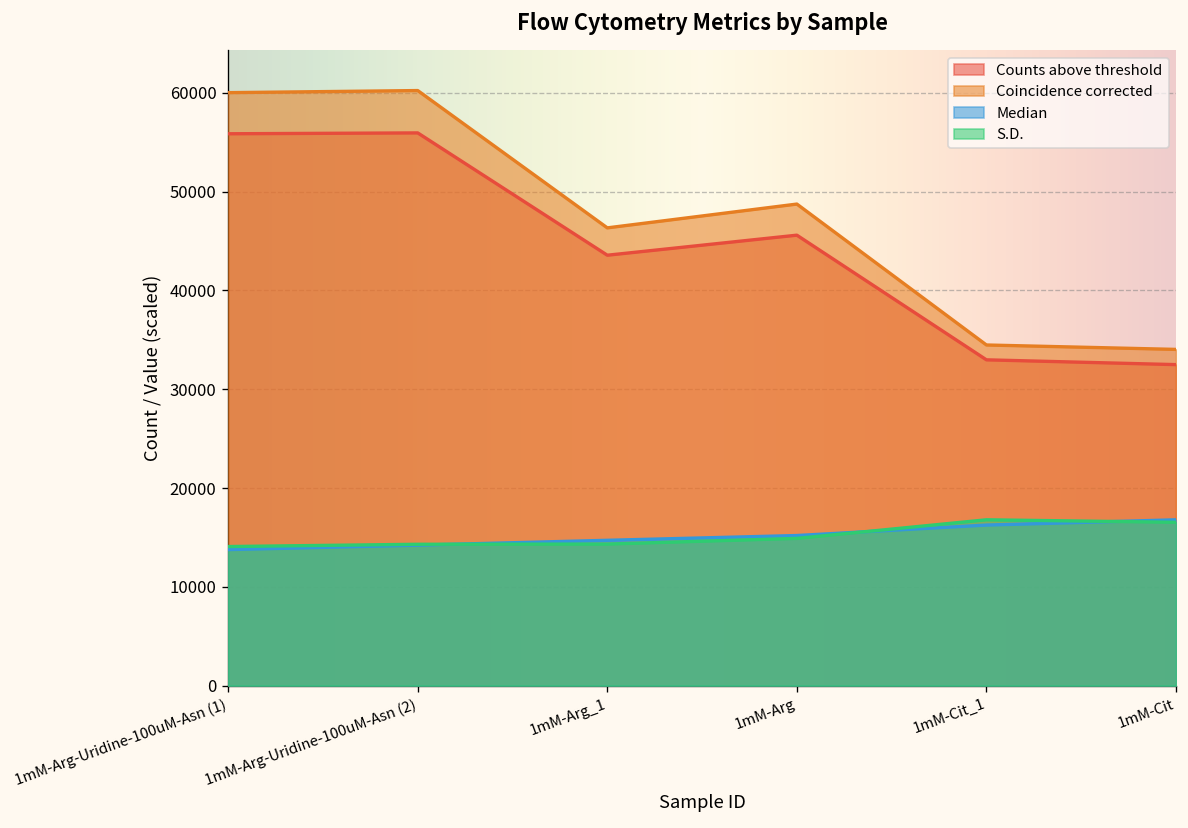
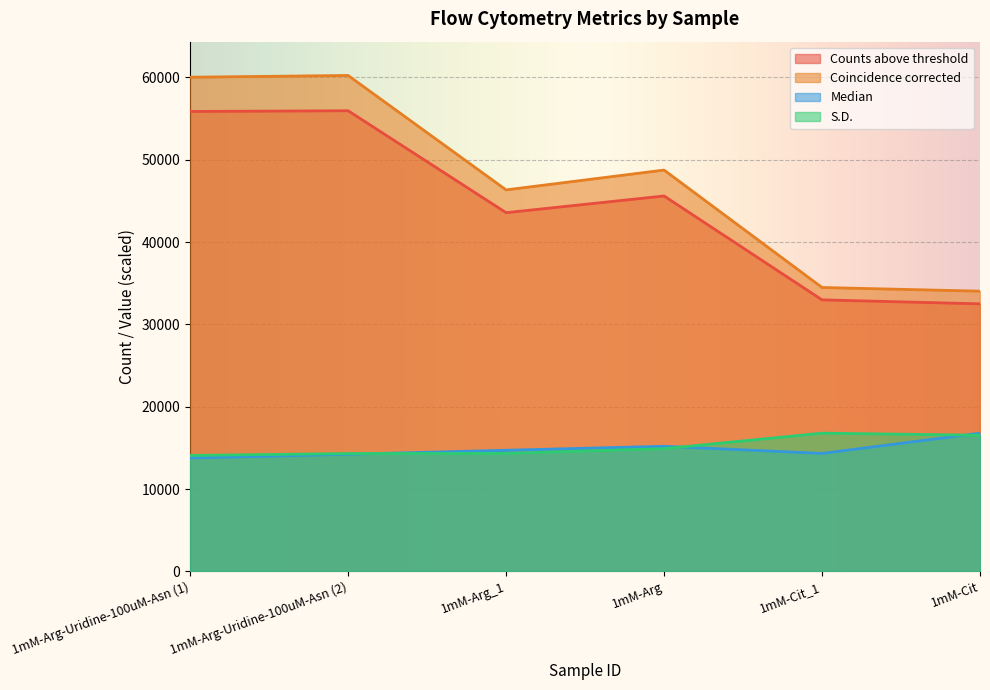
  {
    "Median": {
      "1mM-Arg-Uridine-100uM-Asn (1)": 14000,
      "1mM-Arg_1": 15000,
-     "1mM-Cit_1": 16000
+     "1mM-Cit_1": 14000
    },
    "S.D.": {
      "1mM-Arg-Uridine-100uM-Asn (1)": 14000,
      "1mM-Arg_1": 14000,
      "1mM-Cit_1": 17000
    }
  }
